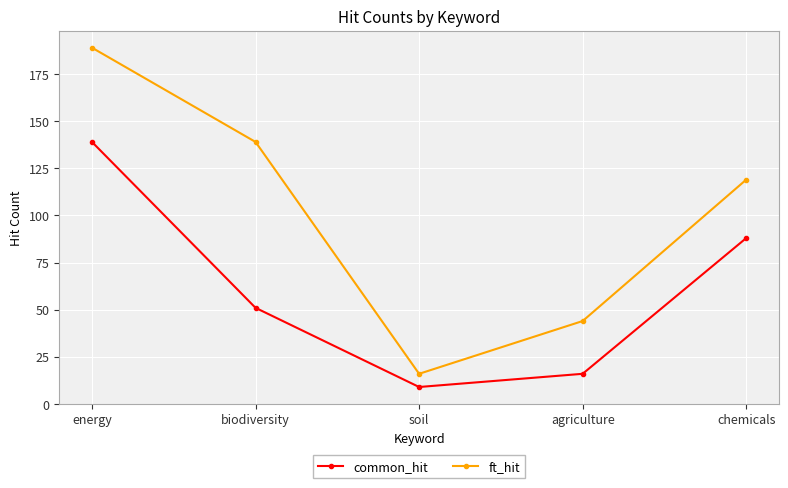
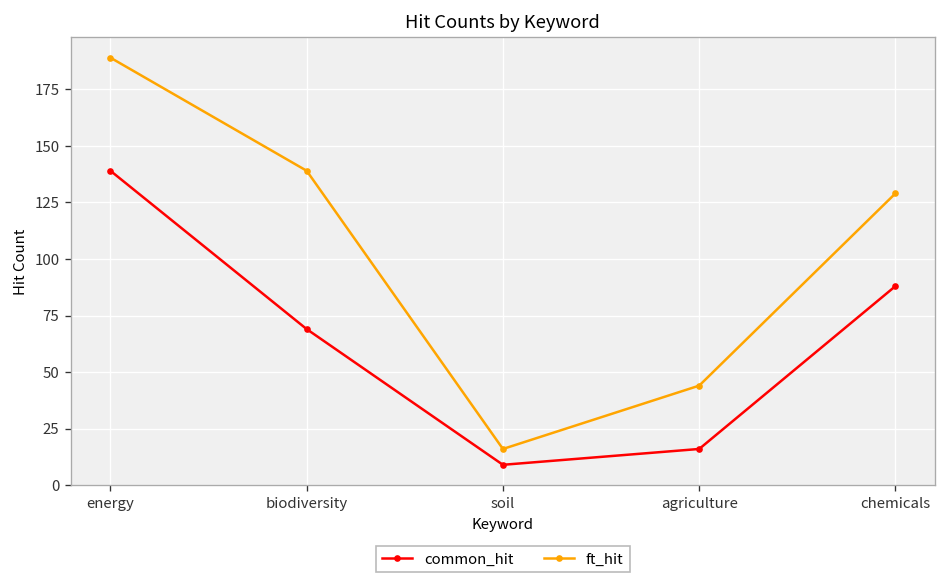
  {
    "common_hit": {
      "energy": 139,
-     "biodiversity": 51,
+     "biodiversity": 69,
      "soil": 9,
      "agriculture": 16,
      "chemicals": 88
    },
    "ft_hit": {
      "energy": 189,
      "biodiversity": 139,
      "soil": 16,
      "agriculture": 44,
-     "chemicals": 119
+     "chemicals": 129
    }
  }
